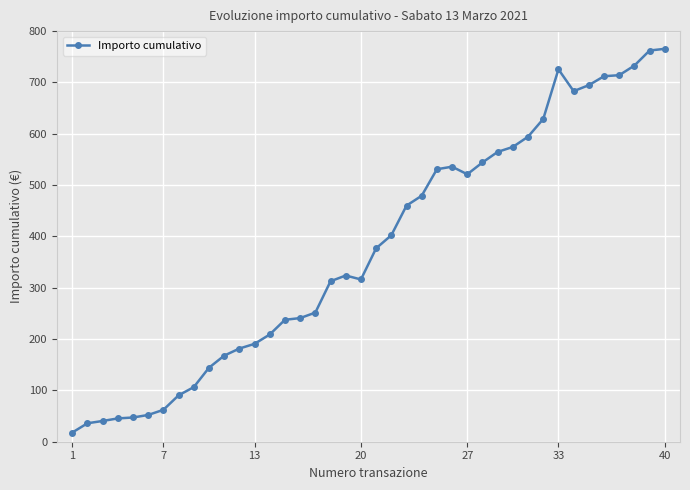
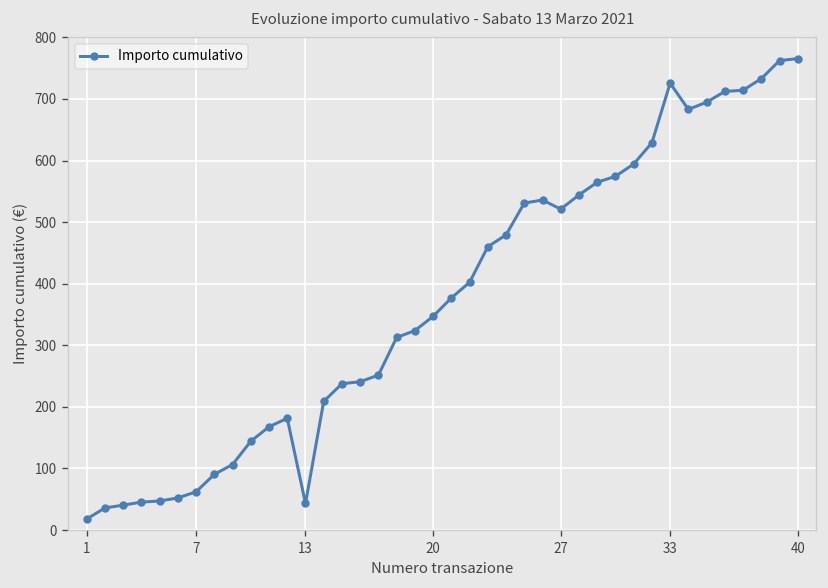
  {
    "1": 20,
    "7": 60,
-   "13": 190,
-   "20": 320,
+   "13": 40,
+   "20": 350,
    "27": 520,
    "33": 730,
    "40": 770
  }
